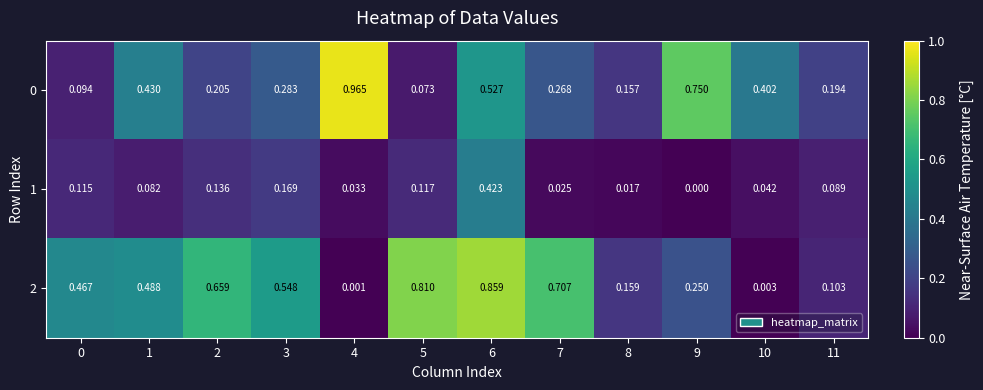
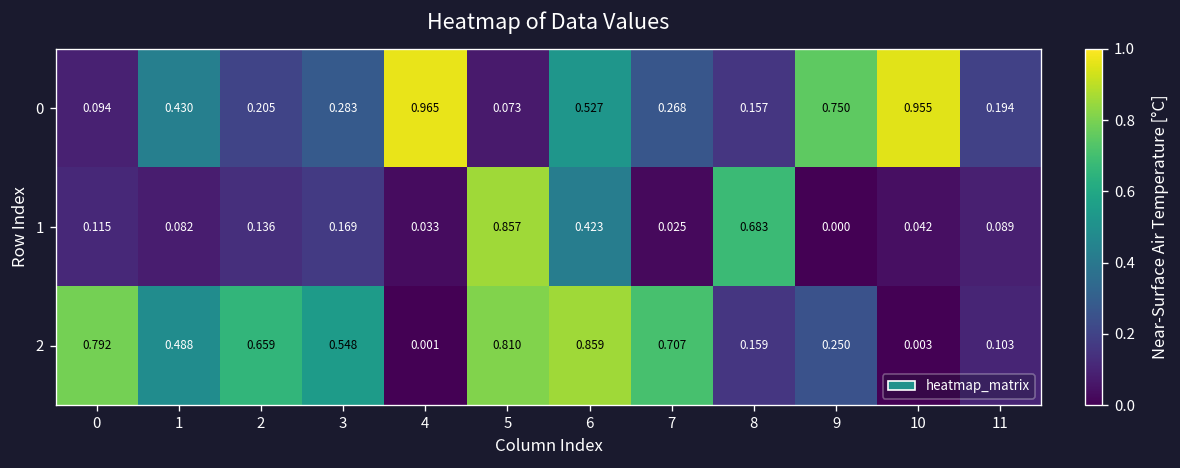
  {
    "0": {
      "0": 0.094,
      "1": 0.430,
      "2": 0.205,
      "3": 0.283,
      "4": 0.965,
      "5": 0.073,
      "6": 0.527,
      "7": 0.268,
      "8": 0.157,
      "9": 0.750,
-     "10": 0.402,
+     "10": 0.955,
      "11": 0.194
    },
    "1": {
      "0": 0.115,
      "1": 0.082,
      "2": 0.136,
      "3": 0.169,
      "4": 0.033,
-     "5": 0.117,
+     "5": 0.857,
      "6": 0.423,
      "7": 0.025,
-     "8": 0.017,
+     "8": 0.683,
      "9": 0.000,
      "10": 0.042,
      "11": 0.089
    },
    "2": {
-     "0": 0.467,
+     "0": 0.792,
      "1": 0.488,
      "2": 0.659,
      "3": 0.548,
      "4": 0.001,
      "5": 0.810,
      "6": 0.859,
      "7": 0.707,
      "8": 0.159,
      "9": 0.250,
      "10": 0.003,
      "11": 0.103
    }
  }
